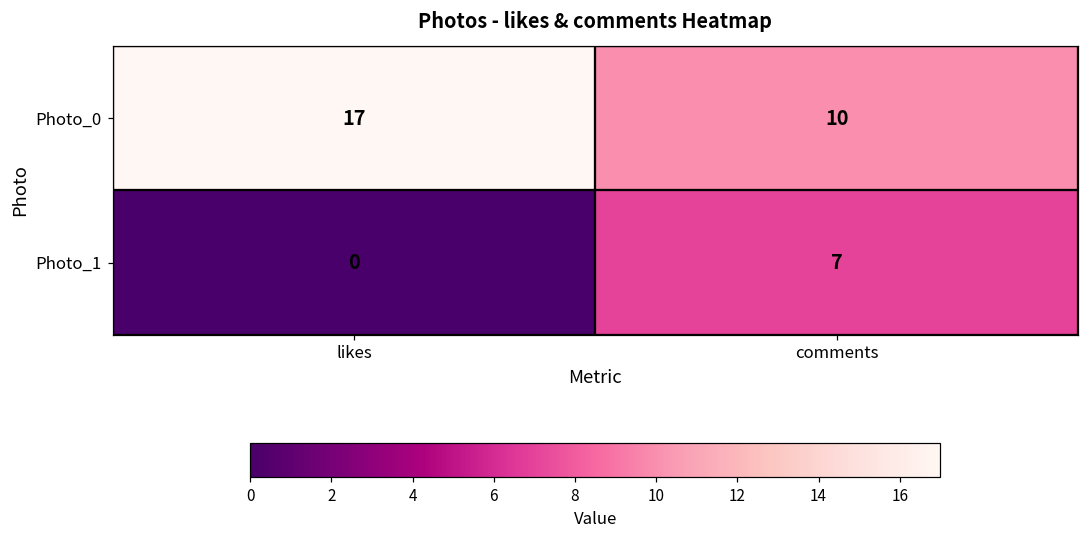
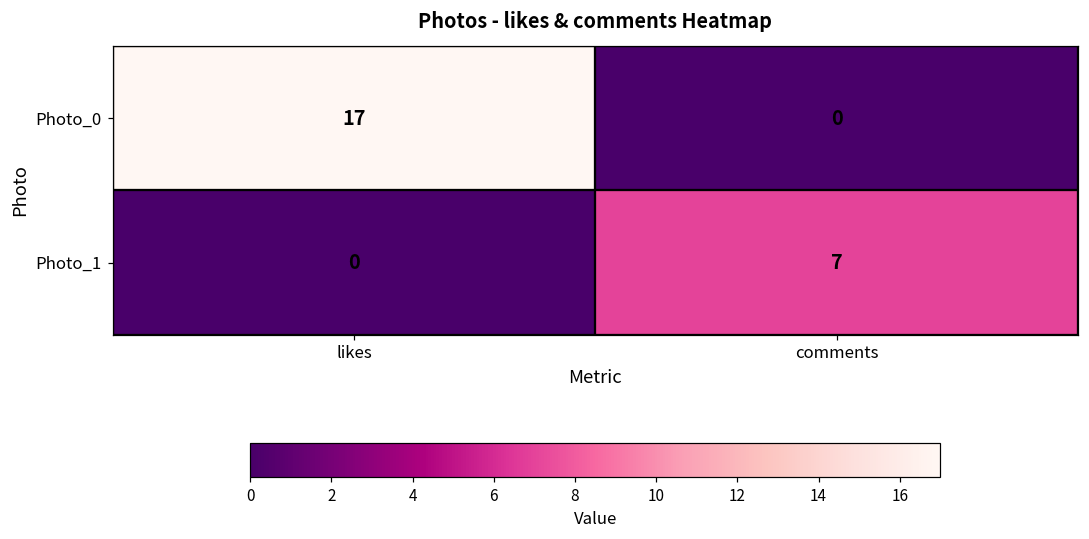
  {
    "Photo_0": {
      "likes": 17,
-     "comments": 10
+     "comments": 0
    },
    "Photo_1": {
      "likes": 0,
      "comments": 7
    }
  }
